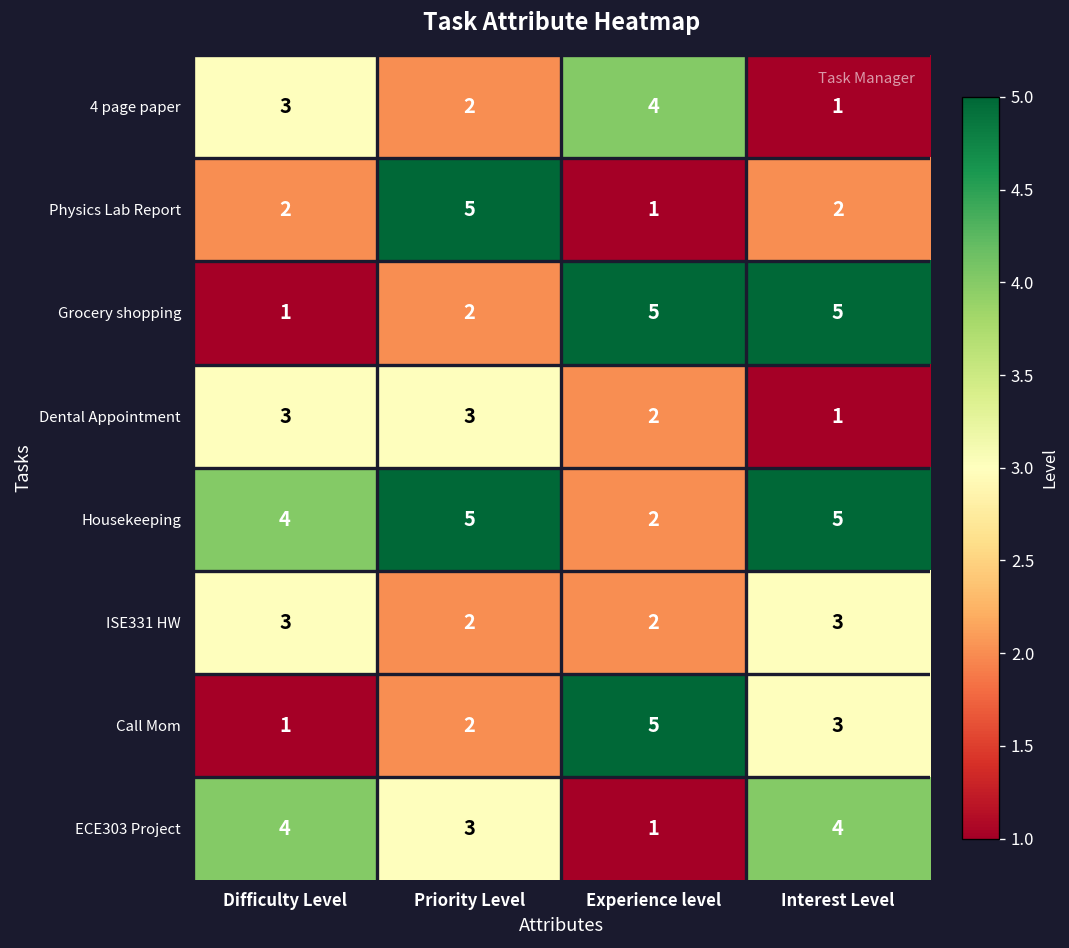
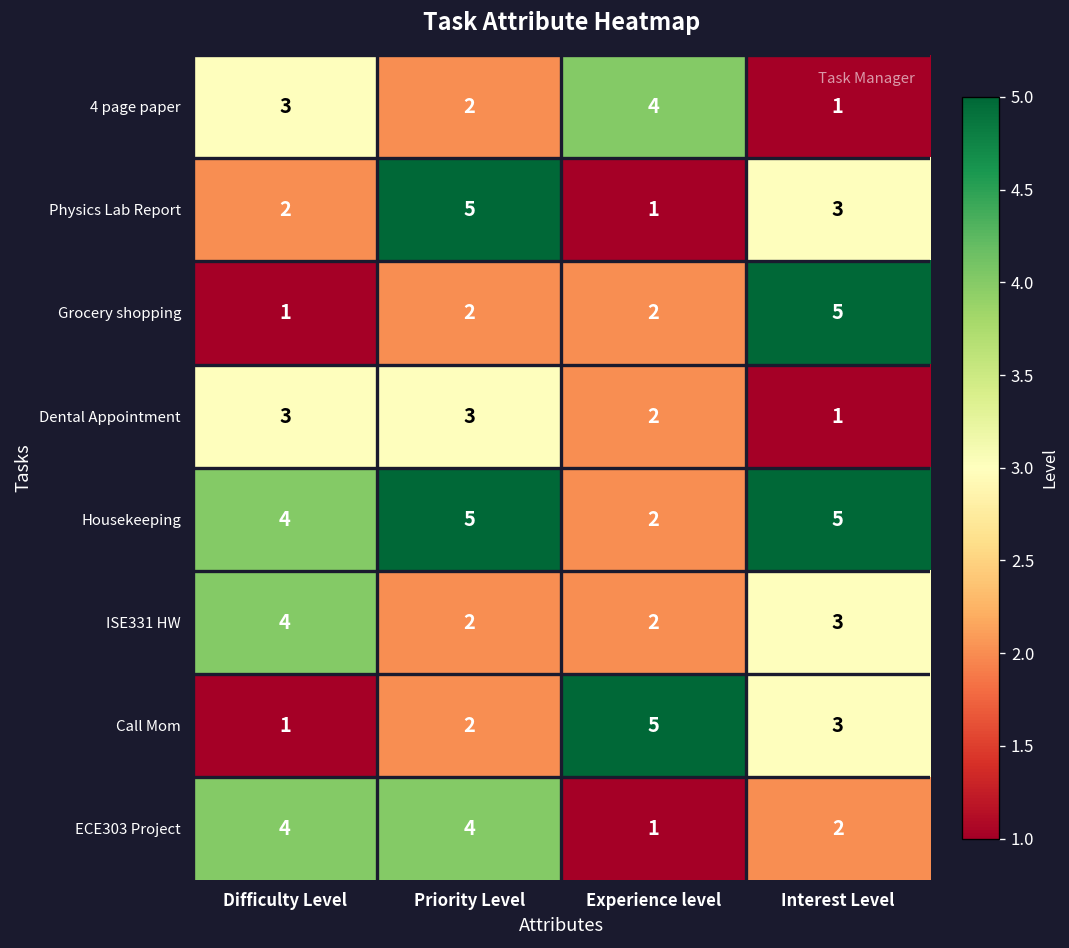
  {
    "4 page paper": {
      "Difficulty Level": 3,
      "Priority Level": 2,
      "Experience level": 4
    },
    "Physics Lab Report": {
      "Difficulty Level": 2,
      "Priority Level": 5,
      "Experience level": 1,
-     "Interest Level": 2
+     "Interest Level": 3
    },
    "Grocery shopping": {
      "Difficulty Level": 1,
      "Priority Level": 2,
-     "Experience level": 5,
+     "Experience level": 2,
      "Interest Level": 5
    },
    "Dental Appointment": {
      "Difficulty Level": 3,
      "Priority Level": 3,
      "Experience level": 2,
      "Interest Level": 1
    },
    "Housekeeping": {
      "Difficulty Level": 4,
      "Priority Level": 5,
      "Experience level": 2,
      "Interest Level": 5
    },
    "ISE331 HW": {
-     "Difficulty Level": 3,
+     "Difficulty Level": 4,
      "Priority Level": 2,
      "Experience level": 2,
      "Interest Level": 3
    },
    "Call Mom": {
      "Difficulty Level": 1,
      "Priority Level": 2,
      "Experience level": 5,
      "Interest Level": 3
    },
    "ECE303 Project": {
      "Difficulty Level": 4,
-     "Priority Level": 3,
+     "Priority Level": 4,
      "Experience level": 1,
-     "Interest Level": 4
+     "Interest Level": 2
    }
  }
